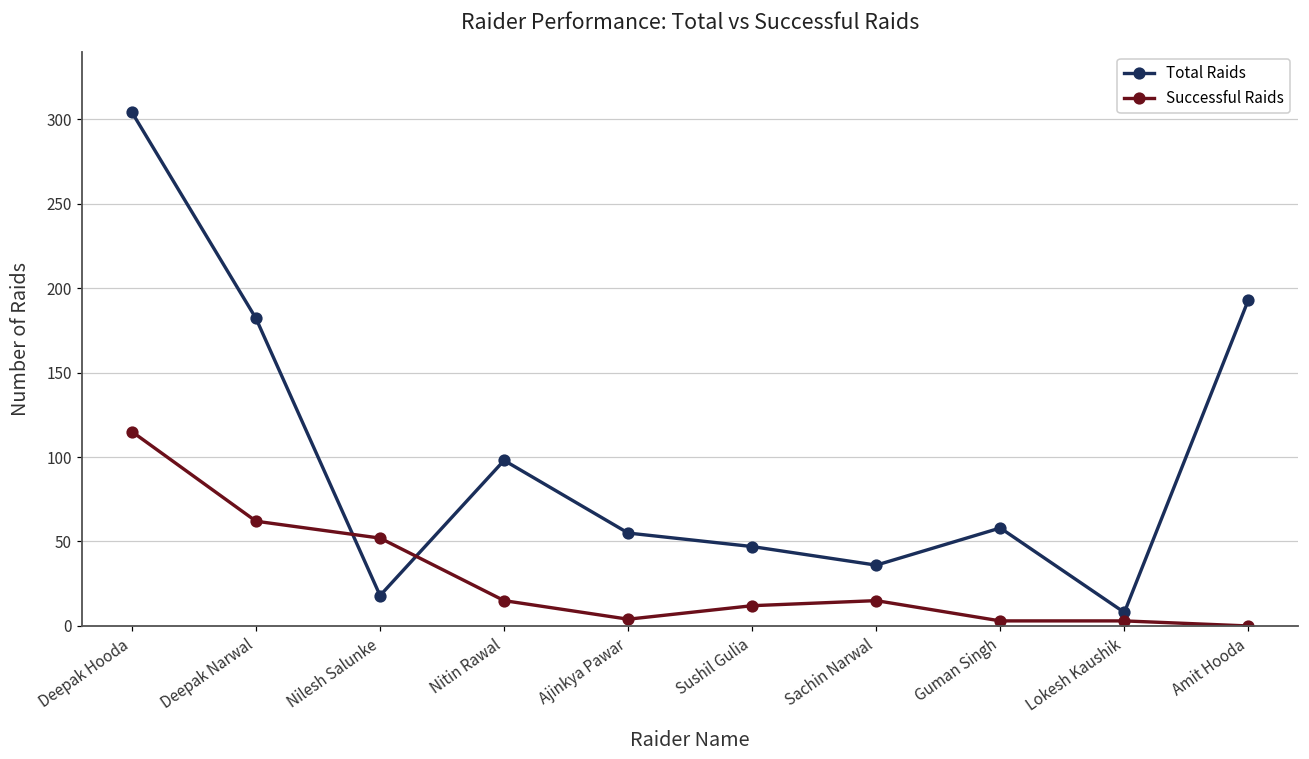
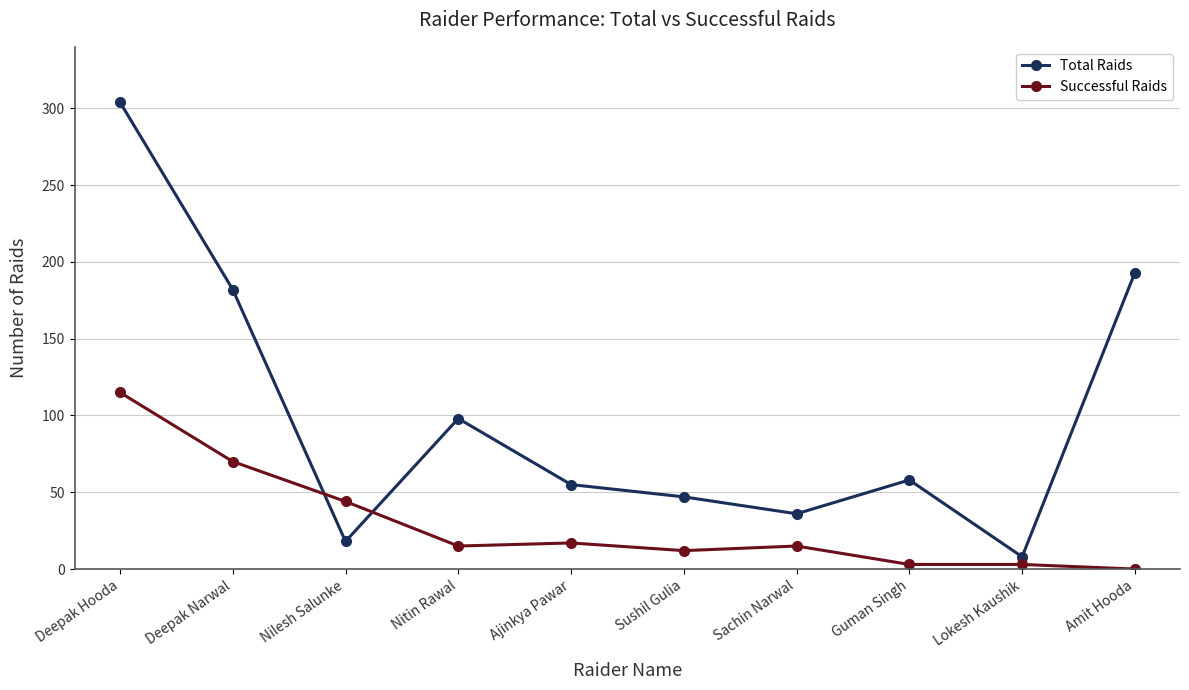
  {
    "Total Raids": {
      "Deepak Hooda": 304,
      "Deepak Narwal": 182,
      "Nilesh Salunke": 18,
      "Nitin Rawal": 98,
      "Ajinkya Pawar": 55,
      "Sushil Gulia": 47,
      "Sachin Narwal": 36,
      "Guman Singh": 58,
      "Lokesh Kaushik": 8,
      "Amit Hooda": 193
    },
    "Successful Raids": {
      "Deepak Hooda": 115,
-     "Deepak Narwal": 62,
-     "Nilesh Salunke": 52,
+     "Deepak Narwal": 70,
+     "Nilesh Salunke": 44,
      "Nitin Rawal": 15,
-     "Ajinkya Pawar": 4,
+     "Ajinkya Pawar": 17,
      "Sushil Gulia": 12,
      "Sachin Narwal": 15,
      "Guman Singh": 3,
      "Lokesh Kaushik": 3,
      "Amit Hooda": 0
    }
  }
